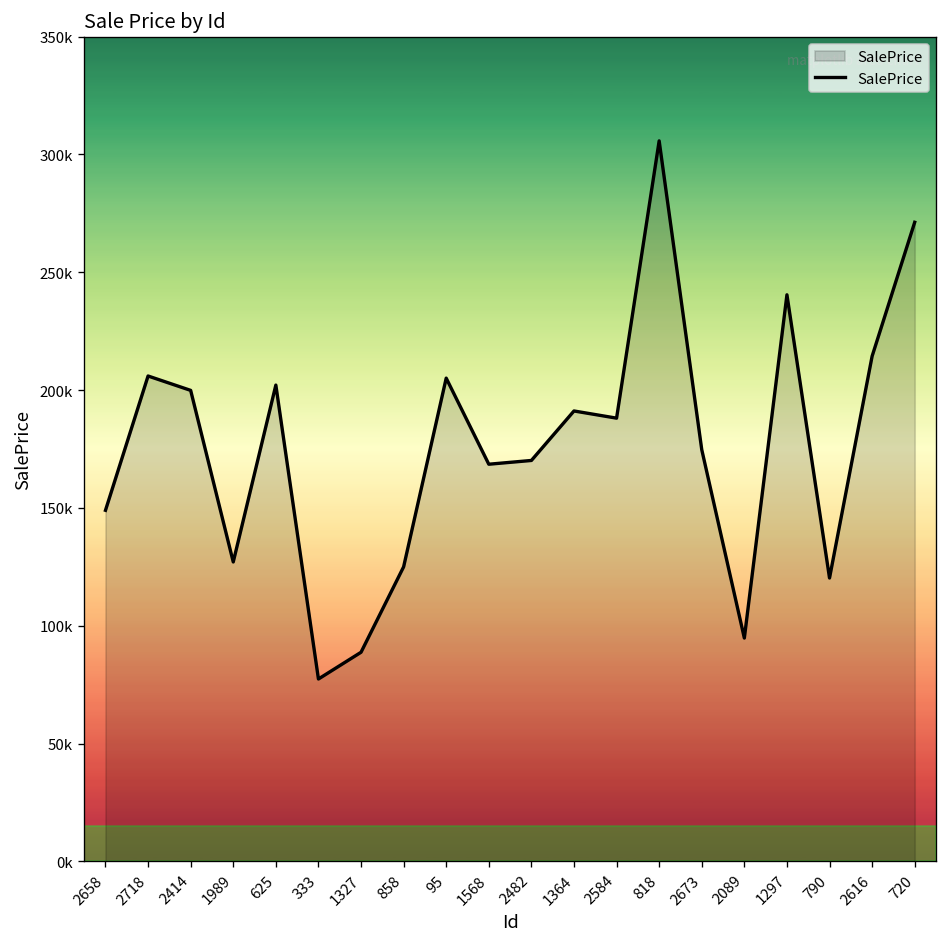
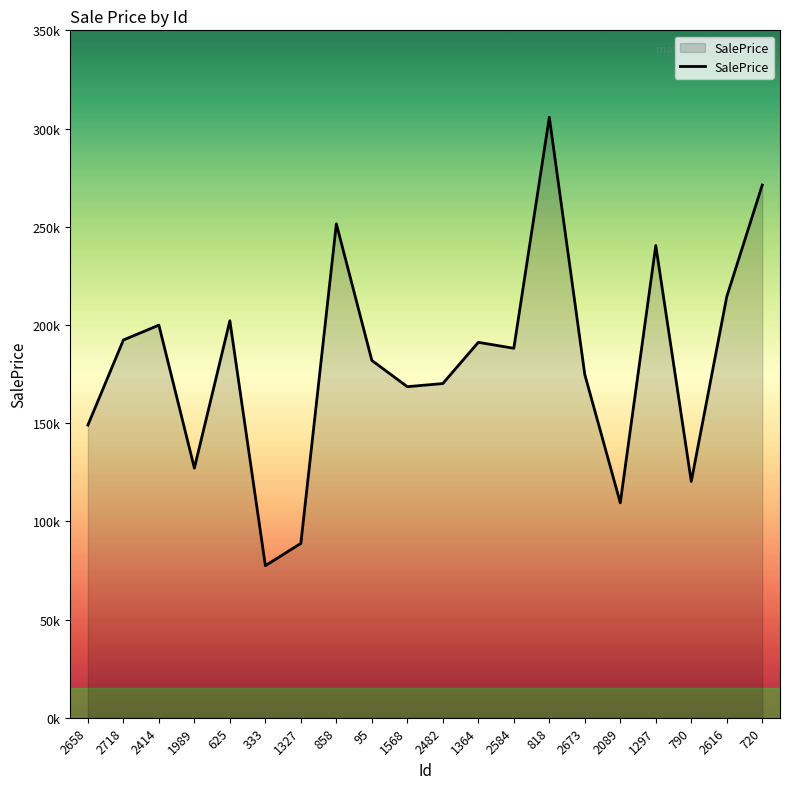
  {
    "2658": 149000,
-   "2718": 206000,
+   "2718": 192000,
    "2414": 200000,
    "1989": 127000,
    "625": 202000,
    "333": 77000,
    "1327": 89000,
-   "858": 125000,
-   "95": 205000,
+   "858": 251000,
+   "95": 182000,
    "1568": 169000,
    "2482": 170000,
    "1364": 191000,
    "2584": 188000,
    "818": 306000,
    "2673": 175000,
-   "2089": 95000,
+   "2089": 109000,
    "1297": 240000,
    "790": 120000,
    "2616": 214000,
    "720": 271000
  }
